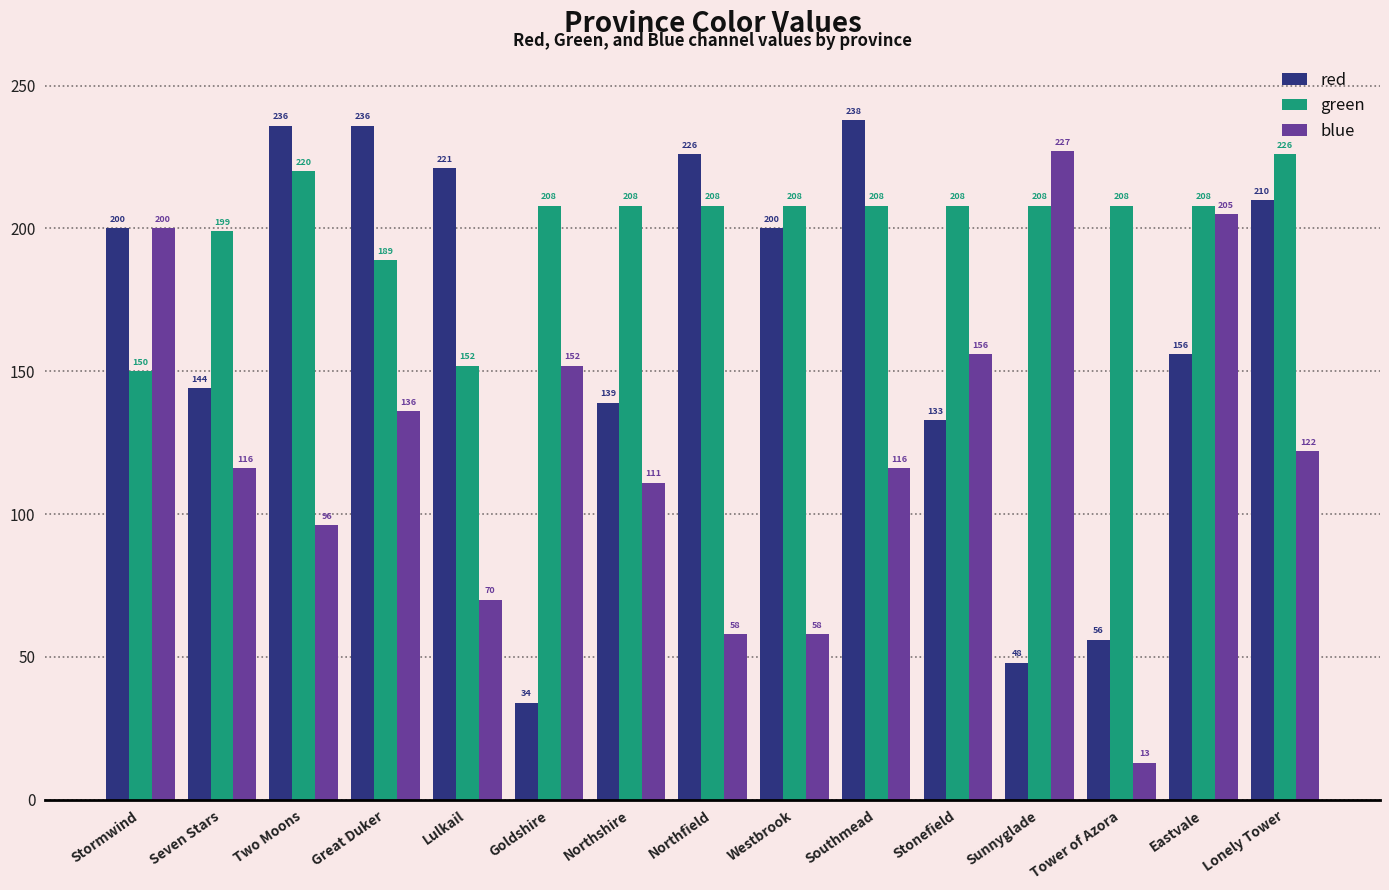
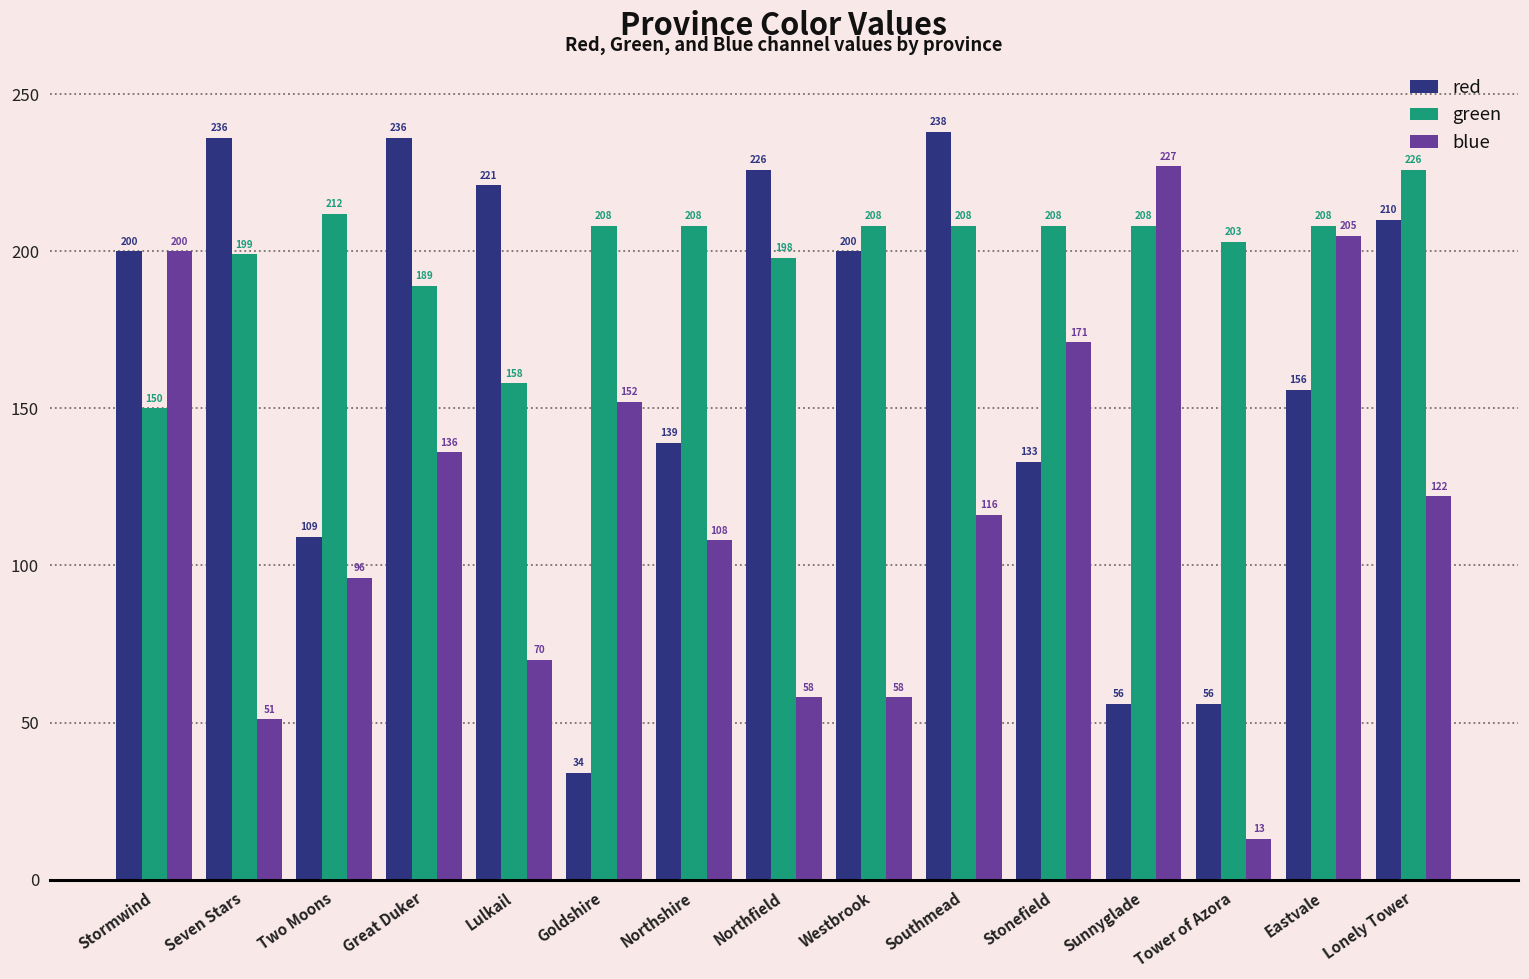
  {
    "red": {
      "Stormwind": 200,
-     "Seven Stars": 144,
-     "Two Moons": 236,
+     "Seven Stars": 236,
+     "Two Moons": 109,
      "Great Duker": 236,
      "Lulkail": 221,
      "Goldshire": 34,
      "Northshire": 139,
      "Northfield": 226,
      "Westbrook": 200,
      "Southmead": 238,
      "Stonefield": 133,
-     "Sunnyglade": 48,
+     "Sunnyglade": 56,
      "Tower of Azora": 56,
      "Eastvale": 156,
      "Lonely Tower": 210
    },
    "green": {
      "Stormwind": 150,
      "Seven Stars": 199,
-     "Two Moons": 220,
+     "Two Moons": 212,
      "Great Duker": 189,
-     "Lulkail": 152,
+     "Lulkail": 158,
      "Goldshire": 208,
      "Northshire": 208,
-     "Northfield": 208,
+     "Northfield": 198,
      "Westbrook": 208,
      "Southmead": 208,
      "Stonefield": 208,
      "Sunnyglade": 208,
-     "Tower of Azora": 208,
+     "Tower of Azora": 203,
      "Eastvale": 208,
      "Lonely Tower": 226
    },
    "blue": {
      "Stormwind": 200,
-     "Seven Stars": 116,
+     "Seven Stars": 51,
      "Two Moons": 96,
      "Great Duker": 136,
      "Lulkail": 70,
      "Goldshire": 152,
-     "Northshire": 111,
+     "Northshire": 108,
      "Northfield": 58,
      "Westbrook": 58,
      "Southmead": 116,
-     "Stonefield": 156,
+     "Stonefield": 171,
      "Sunnyglade": 227,
      "Tower of Azora": 13,
      "Eastvale": 205,
      "Lonely Tower": 122
    }
  }
